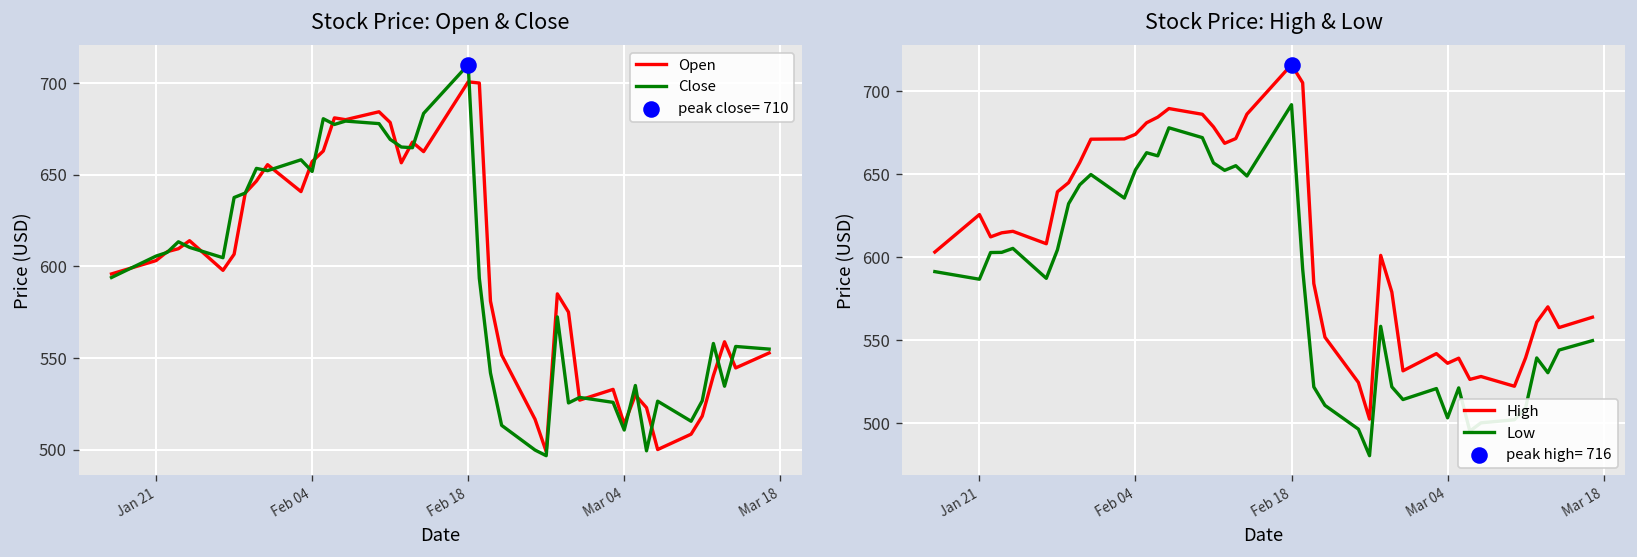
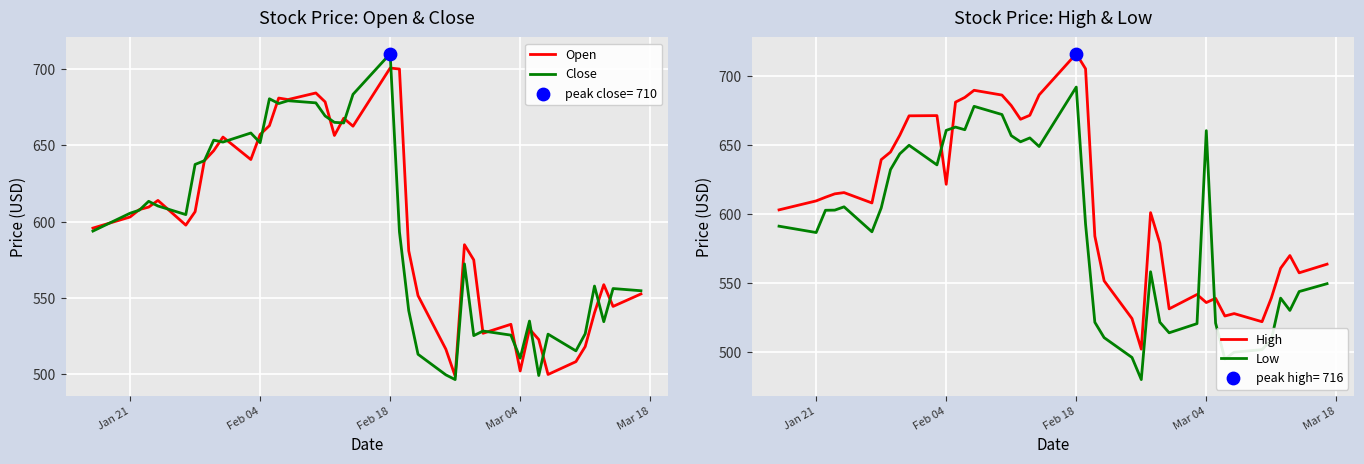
  {
    "Stock Price: Open & Close": {
      "Open": {
        "Jan 21": 603,
        "Feb 04": 657,
        "Feb 18": 701,
-       "Mar 04": 514
+       "Mar 04": 502
      },
      "Close": {
        "Jan 21": 606,
        "Feb 04": 652,
        "Mar 04": 511
      }
    },
    "Stock Price: High & Low": {
      "High": {
-       "Jan 21": 626,
-       "Feb 04": 674,
+       "Jan 21": 610,
+       "Feb 04": 622,
        "Mar 04": 536
      },
      "Low": {
        "Jan 21": 587,
-       "Feb 04": 653,
+       "Feb 04": 661,
        "Feb 18": 692,
-       "Mar 04": 503
+       "Mar 04": 660
      }
    }
  }
